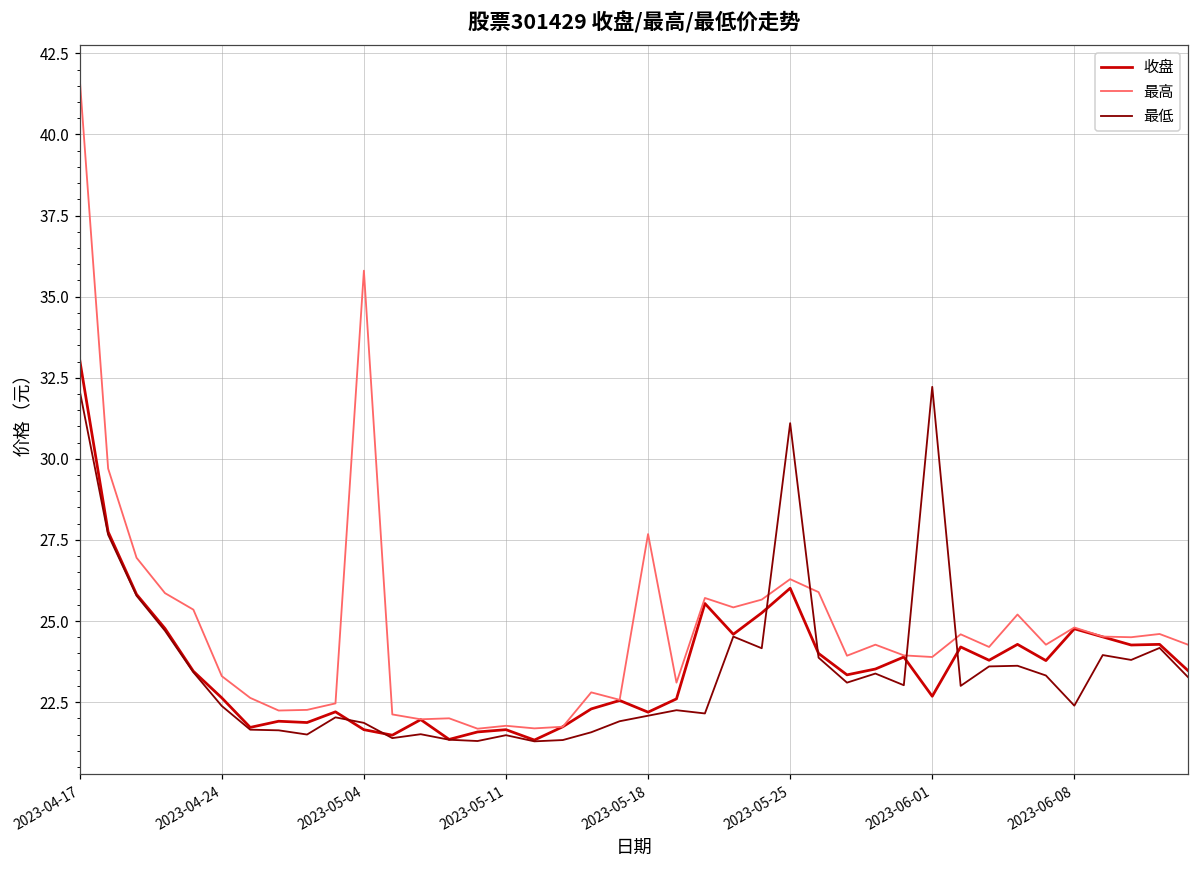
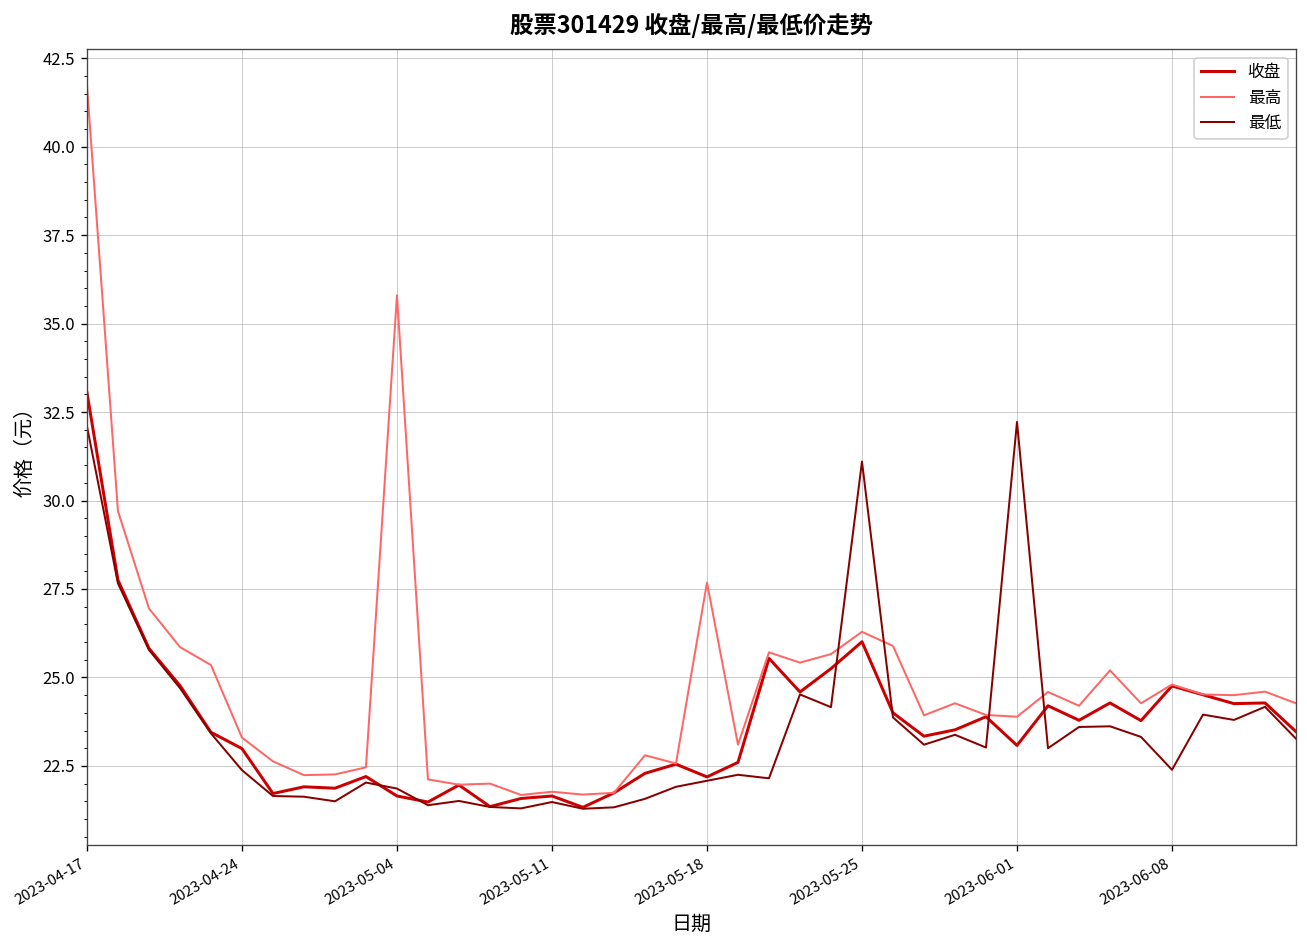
  {
    "收盘": {
      "2023-04-17": 33.1,
-     "2023-04-24": 22.6,
+     "2023-04-24": 23.0,
      "2023-05-04": 21.7,
      "2023-05-11": 21.7,
      "2023-05-18": 22.2,
      "2023-05-25": 26.0,
-     "2023-06-01": 22.7
+     "2023-06-01": 23.1
    },
    "最高": {
      "2023-04-17": 41.7,
      "2023-04-24": 23.3,
      "2023-05-04": 35.8,
      "2023-05-11": 21.8,
      "2023-05-18": 27.7,
      "2023-05-25": 26.3,
      "2023-06-01": 23.9
    },
    "最低": {
      "2023-04-17": 32.1,
      "2023-04-24": 22.4,
      "2023-05-04": 21.9,
      "2023-05-11": 21.5,
      "2023-05-18": 22.1,
      "2023-05-25": 31.1,
      "2023-06-01": 32.2,
      "2023-06-08": 22.4
    }
  }
